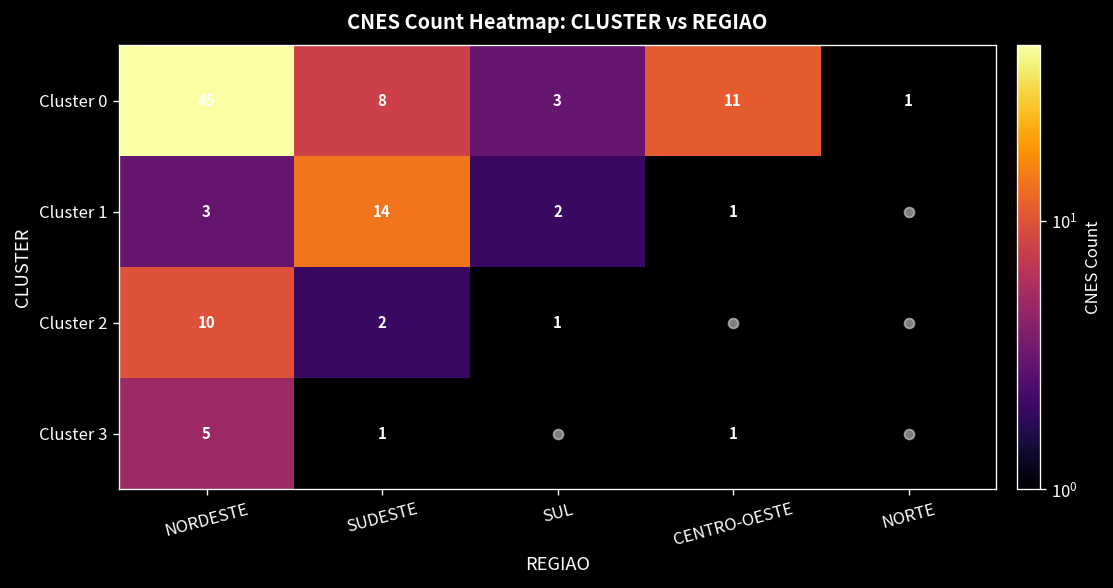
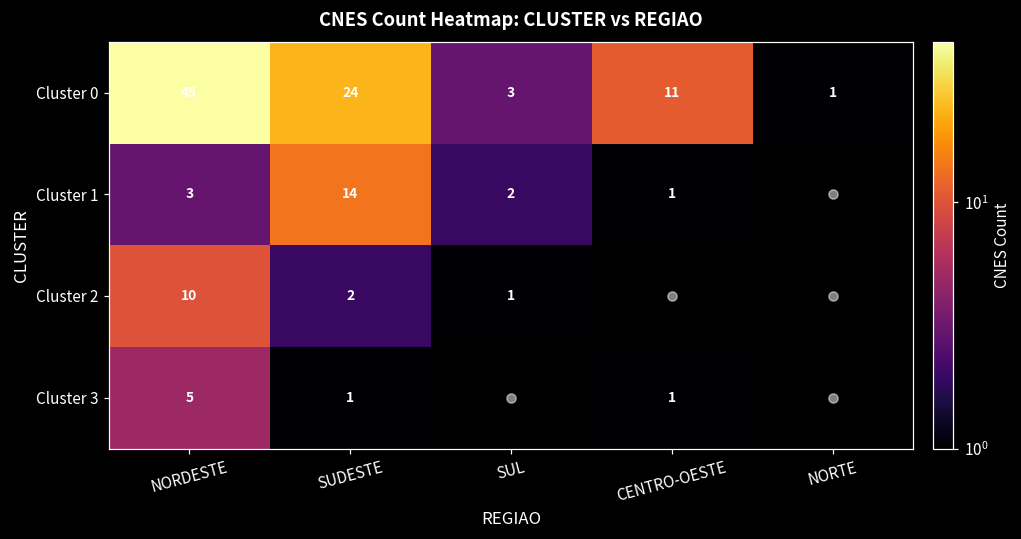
  {
    "Cluster 0": {
      "NORDESTE": 45,
-     "SUDESTE": 8,
+     "SUDESTE": 24,
      "SUL": 3,
      "CENTRO-OESTE": 11,
      "NORTE": 1
    },
    "Cluster 1": {
      "NORDESTE": 3,
      "SUDESTE": 14,
      "SUL": 2,
      "CENTRO-OESTE": 1
    },
    "Cluster 2": {
      "NORDESTE": 10,
      "SUDESTE": 2,
      "SUL": 1
    },
    "Cluster 3": {
      "NORDESTE": 5,
      "SUDESTE": 1,
      "CENTRO-OESTE": 1
    }
  }
